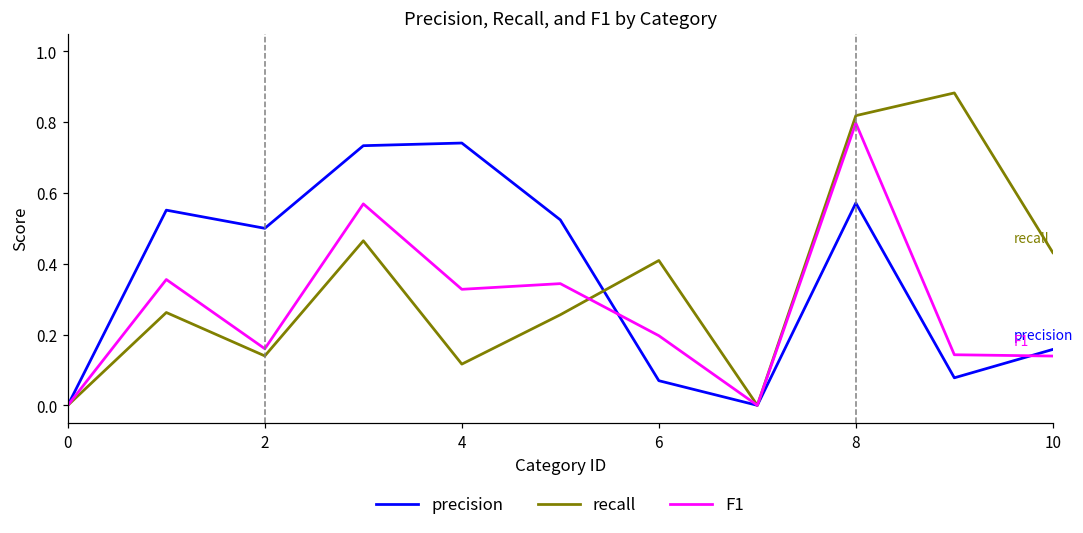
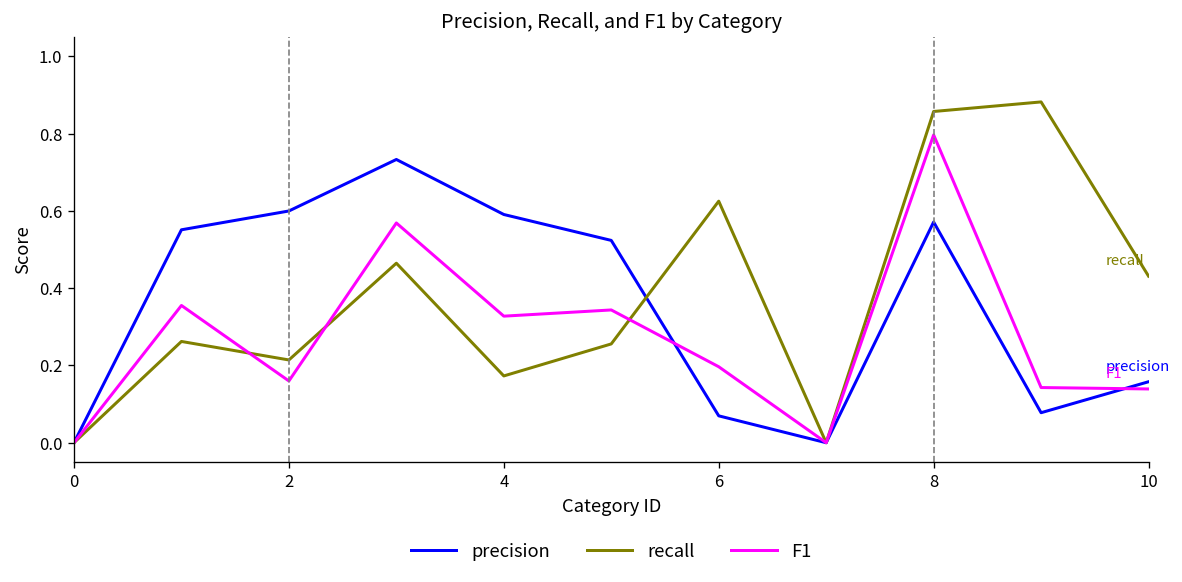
  {
    "precision": {
-     "2": 0.5,
-     "4": 0.74,
+     "2": 0.6,
+     "4": 0.59,
      "6": 0.07,
      "8": 0.57,
      "10": 0.16
    },
    "recall": {
-     "2": 0.14,
-     "4": 0.12,
-     "6": 0.41,
-     "8": 0.82,
+     "2": 0.21,
+     "4": 0.17,
+     "6": 0.63,
+     "8": 0.86,
      "10": 0.43
    },
    "F1": {
      "2": 0.16,
      "4": 0.33,
      "6": 0.20,
      "8": 0.80,
      "10": 0.14
    }
  }
